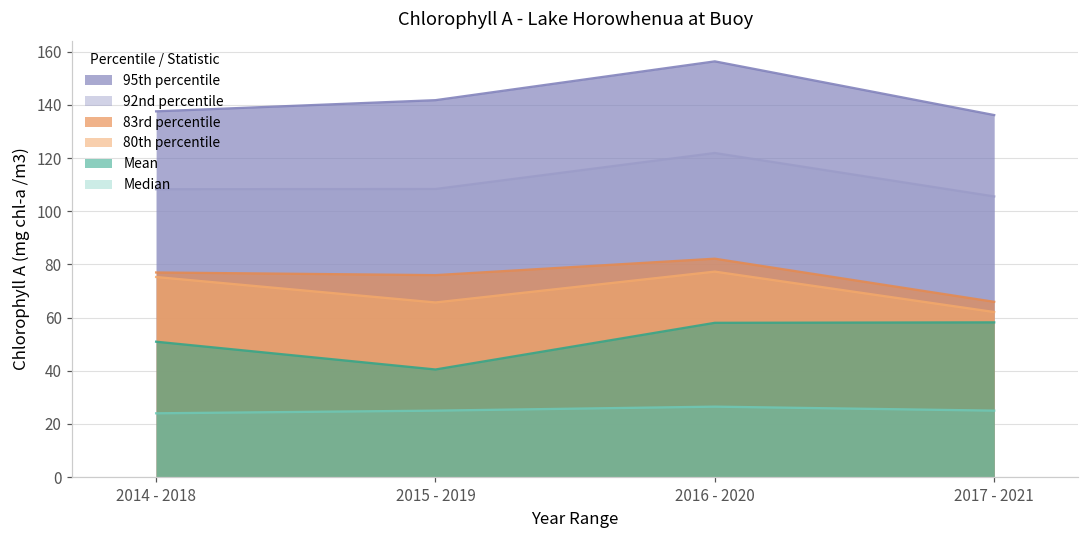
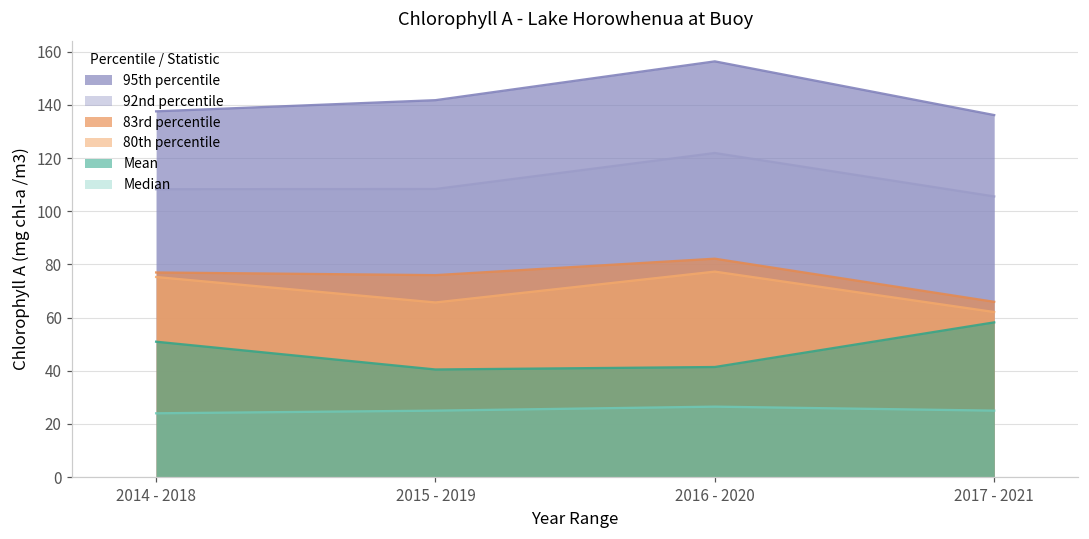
  {
    "Mean": {
      "2014 - 2018": 51,
      "2015 - 2019": 40,
-     "2016 - 2020": 58,
+     "2016 - 2020": 41,
      "2017 - 2021": 58
    }
  }
